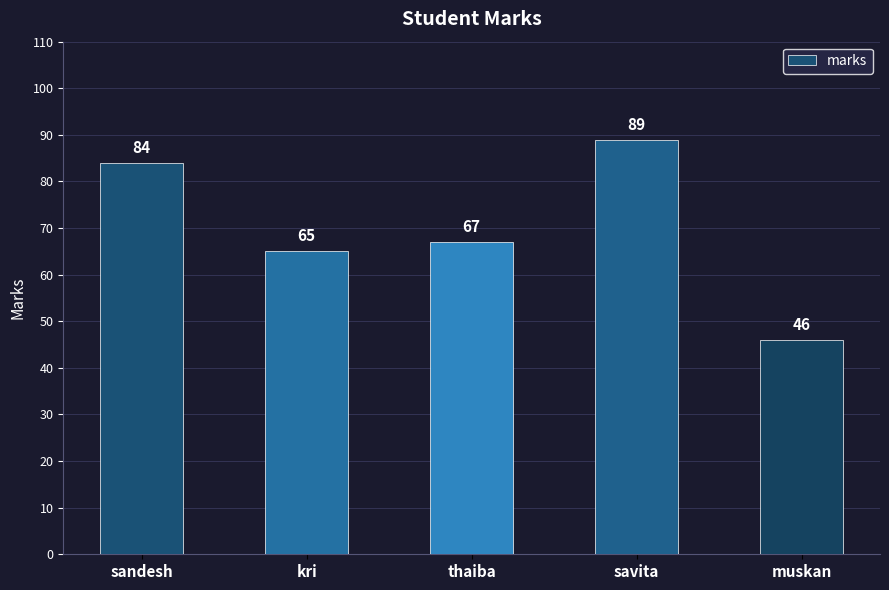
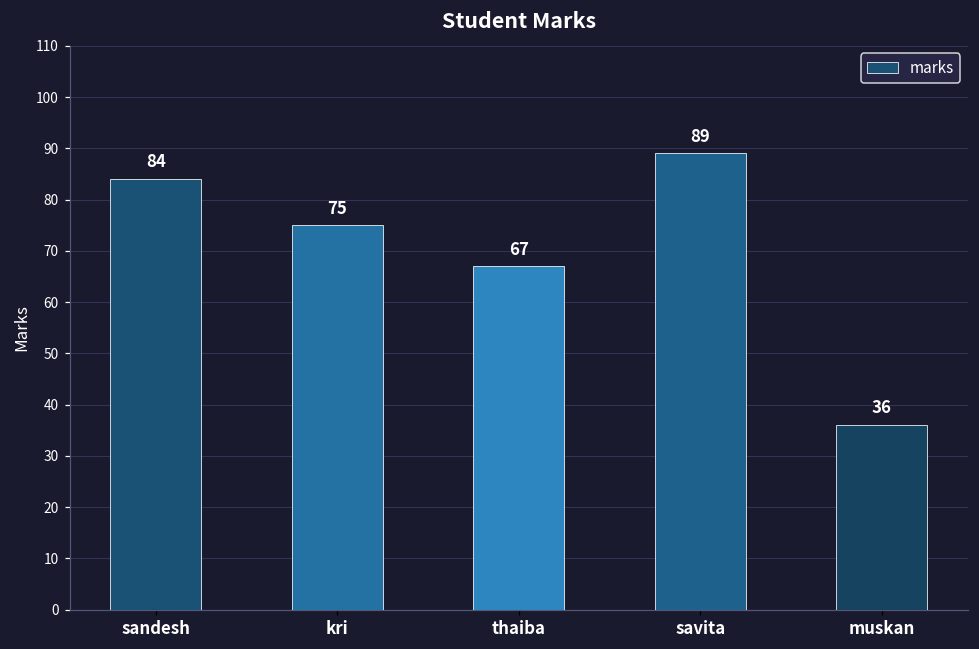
  {
    "sandesh": 84,
-   "kri": 65,
+   "kri": 75,
    "thaiba": 67,
    "savita": 89,
-   "muskan": 46
+   "muskan": 36
  }
